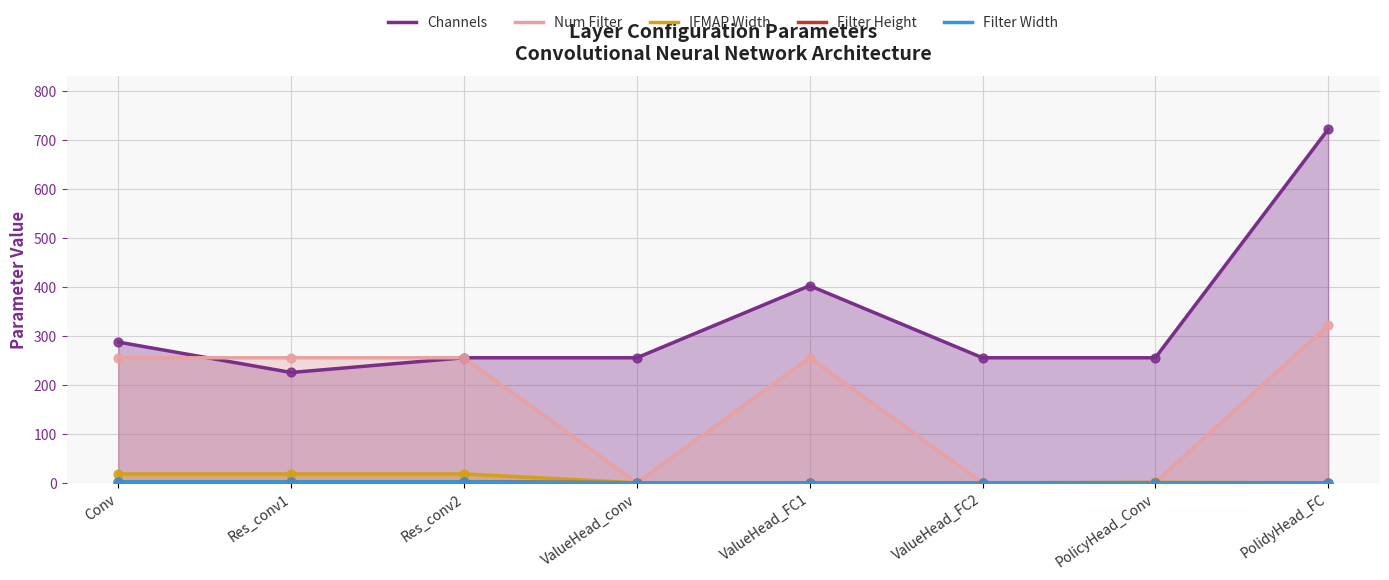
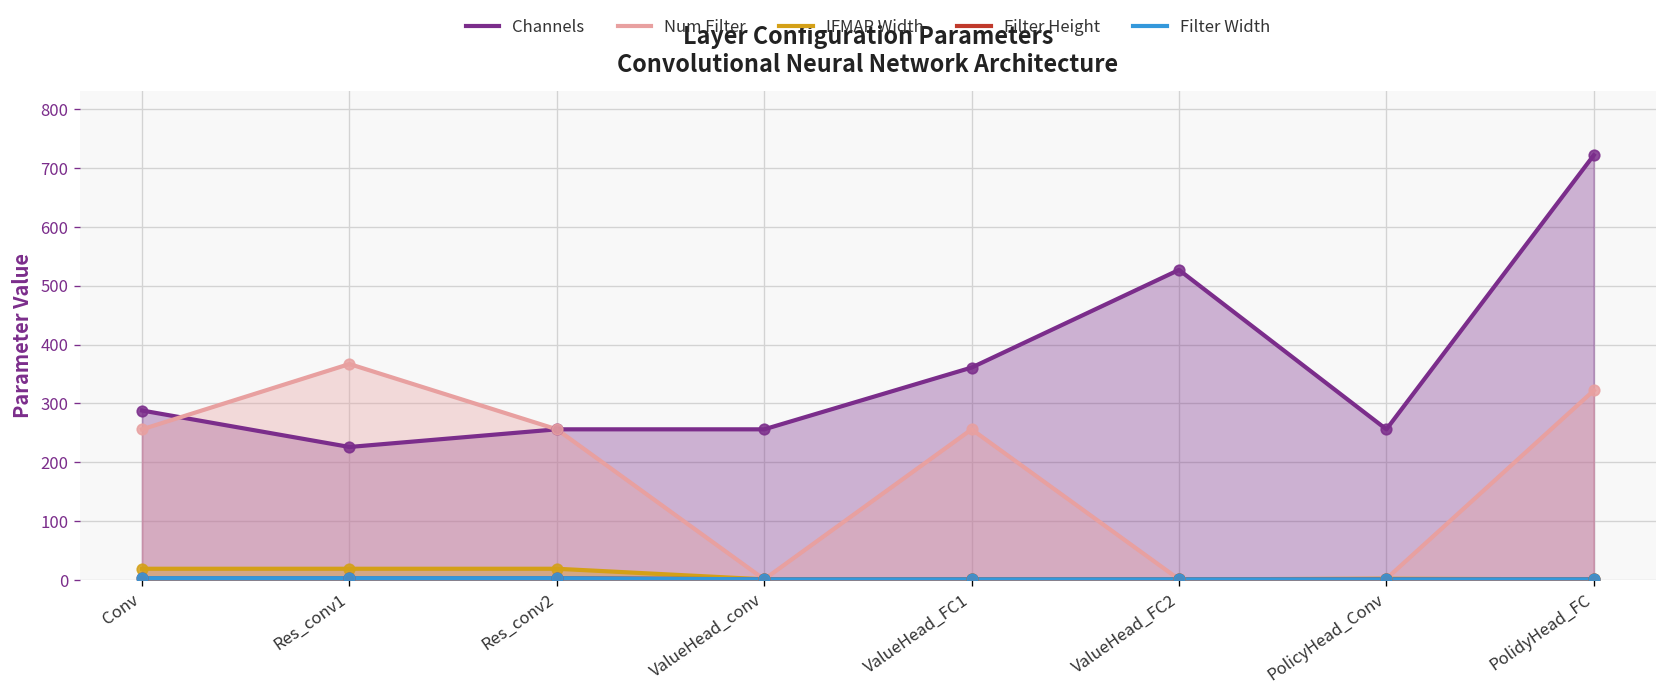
  {
    "Channels": {
      "Conv": 290,
      "Res_conv1": 230,
      "ValueHead_conv": 260,
-     "ValueHead_FC1": 400,
-     "ValueHead_FC2": 260,
+     "ValueHead_FC1": 360,
+     "ValueHead_FC2": 530,
      "PolicyHead_Conv": 260,
      "PolidyHead_FC": 720
    },
    "Num Filter": {
      "Conv": 260,
-     "Res_conv1": 260,
+     "Res_conv1": 370,
      "ValueHead_FC1": 260,
      "PolidyHead_FC": 320
    },
    "IFMAP Width": {
      "Conv": 20,
      "Res_conv1": 20,
      "Res_conv2": 20
    },
    "Filter Width": {
      "Conv": 0,
      "Res_conv1": 0,
      "Res_conv2": 0
    }
  }
